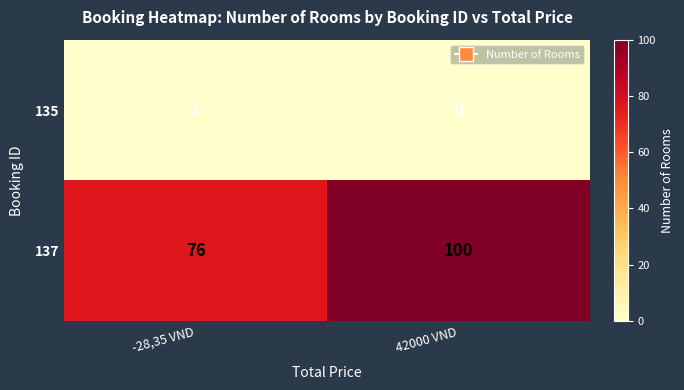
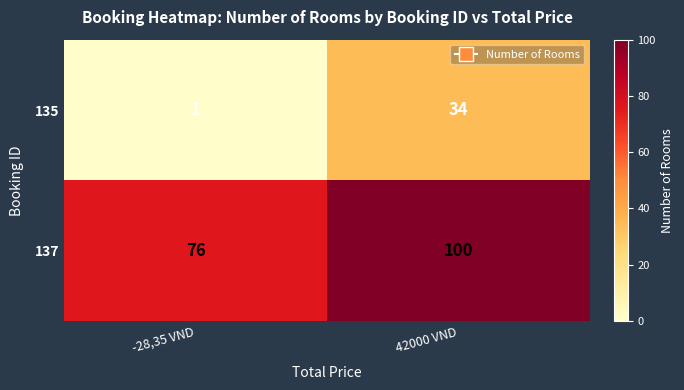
  {
    "135": {
      "-28,35 VND": 1,
-     "42000 VND": 0
+     "42000 VND": 34
    },
    "137": {
      "-28,35 VND": 76,
      "42000 VND": 100
    }
  }
